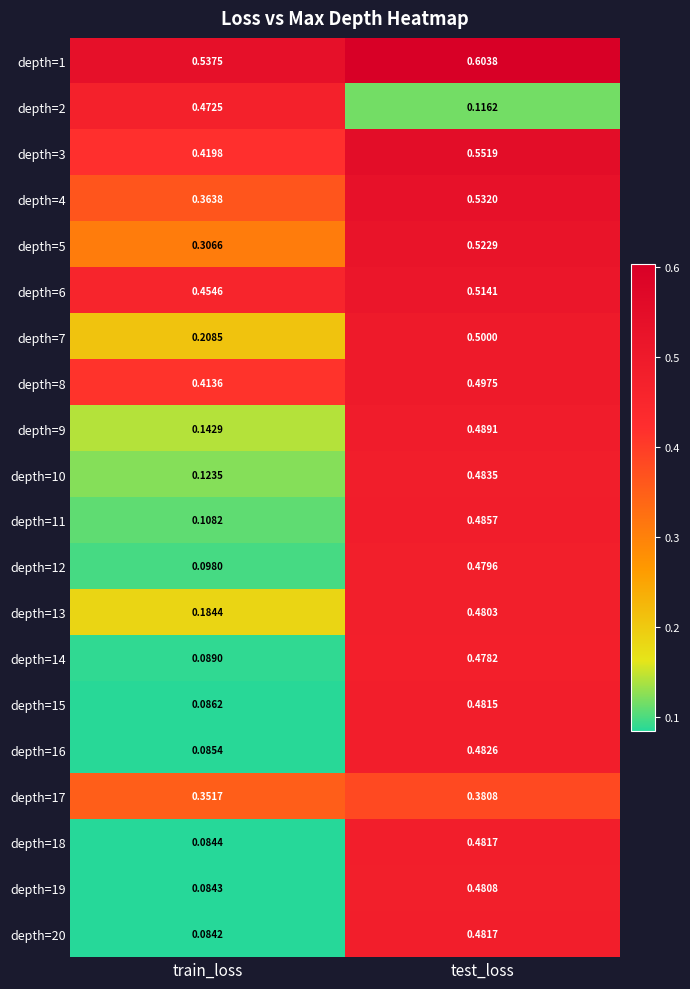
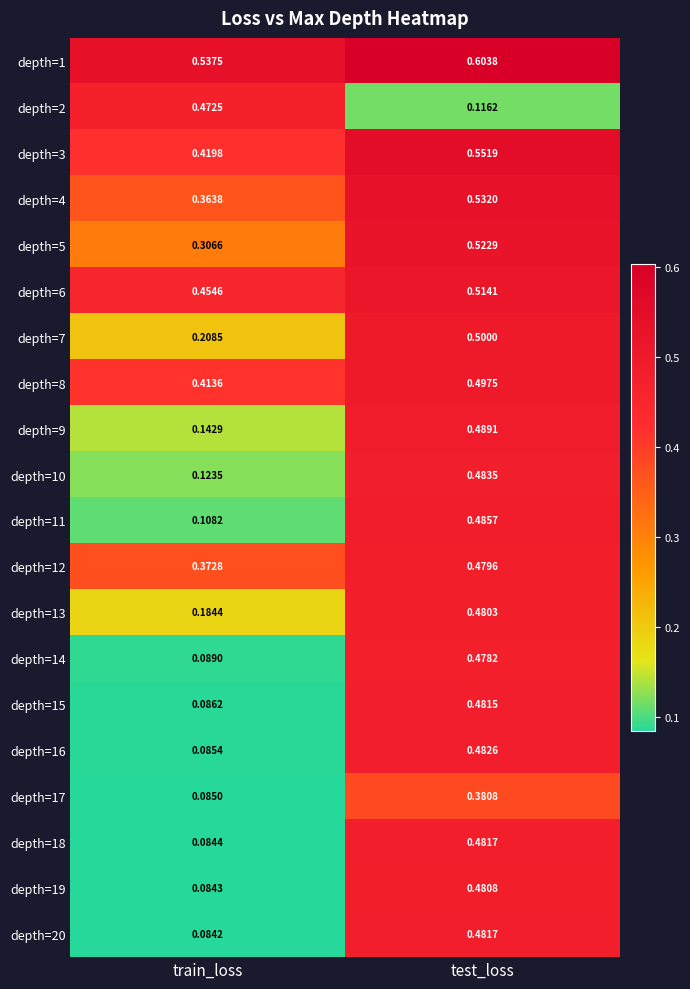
  {
    "depth=1": {
      "train_loss": 0.5375,
      "test_loss": 0.6038
    },
    "depth=2": {
      "train_loss": 0.4725,
      "test_loss": 0.1162
    },
    "depth=3": {
      "train_loss": 0.4198,
      "test_loss": 0.5519
    },
    "depth=4": {
      "train_loss": 0.3638,
      "test_loss": 0.5320
    },
    "depth=5": {
      "train_loss": 0.3066,
      "test_loss": 0.5229
    },
    "depth=6": {
      "train_loss": 0.4546,
      "test_loss": 0.5141
    },
    "depth=7": {
      "train_loss": 0.2085,
      "test_loss": 0.5000
    },
    "depth=8": {
      "train_loss": 0.4136,
      "test_loss": 0.4975
    },
    "depth=9": {
      "train_loss": 0.1429,
      "test_loss": 0.4891
    },
    "depth=10": {
      "train_loss": 0.1235,
      "test_loss": 0.4835
    },
    "depth=11": {
      "train_loss": 0.1082,
      "test_loss": 0.4857
    },
    "depth=12": {
-     "train_loss": 0.0980,
+     "train_loss": 0.3728,
      "test_loss": 0.4796
    },
    "depth=13": {
      "train_loss": 0.1844,
      "test_loss": 0.4803
    },
    "depth=14": {
      "train_loss": 0.0890,
      "test_loss": 0.4782
    },
    "depth=15": {
      "train_loss": 0.0862,
      "test_loss": 0.4815
    },
    "depth=16": {
      "train_loss": 0.0854,
      "test_loss": 0.4826
    },
    "depth=17": {
-     "train_loss": 0.3517,
+     "train_loss": 0.0850,
      "test_loss": 0.3808
    },
    "depth=18": {
      "train_loss": 0.0844,
      "test_loss": 0.4817
    },
    "depth=19": {
      "train_loss": 0.0843,
      "test_loss": 0.4808
    },
    "depth=20": {
      "train_loss": 0.0842,
      "test_loss": 0.4817
    }
  }
